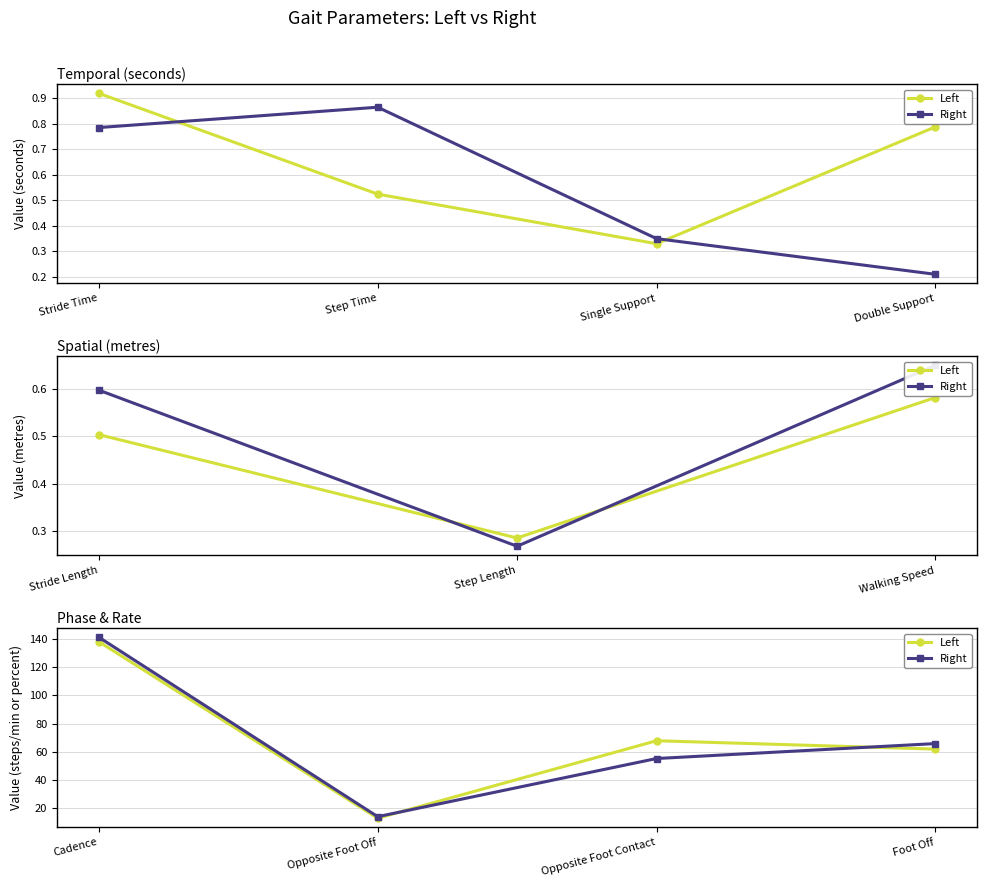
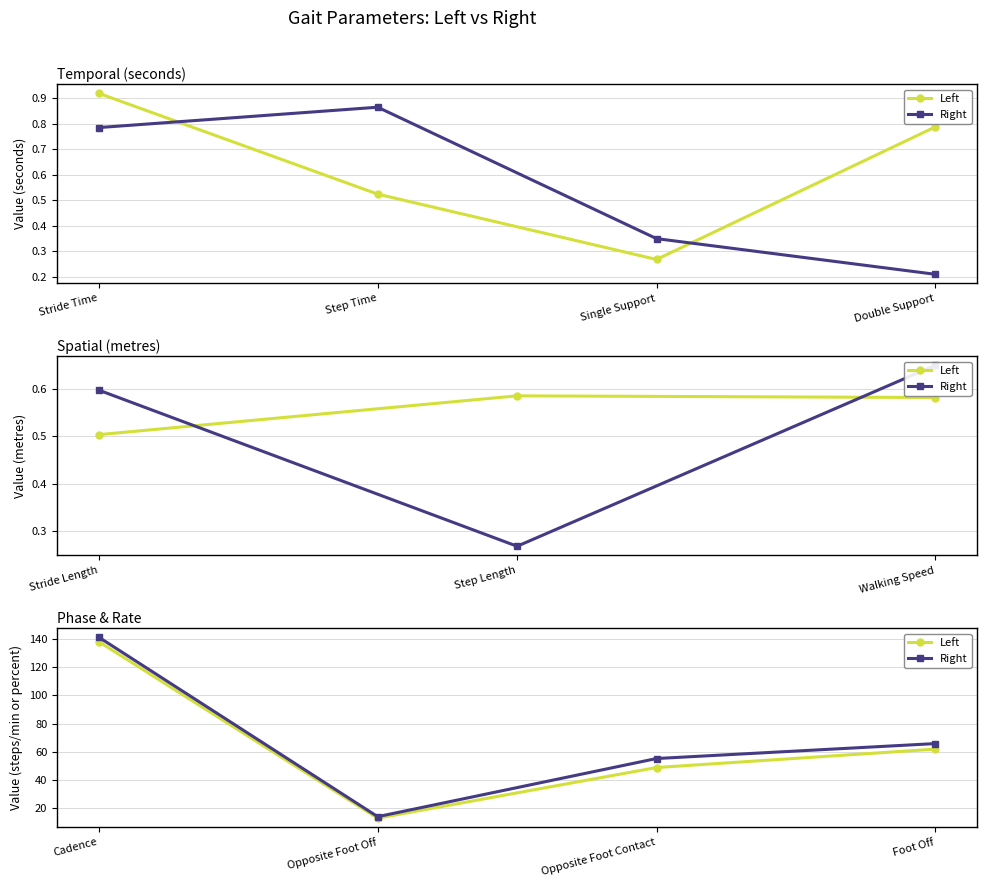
  {
    "Temporal (seconds)": {
      "Left": {
        "Stride Time": 0.92,
        "Step Time": 0.52,
-       "Single Support": 0.33,
+       "Single Support": 0.27,
        "Double Support": 0.79
      },
      "Right": {
        "Stride Time": 0.79,
        "Step Time": 0.87,
        "Single Support": 0.35,
        "Double Support": 0.21
      }
    },
    "Spatial (metres)": {
      "Left": {
        "Stride Length": 0.50,
-       "Step Length": 0.29,
+       "Step Length": 0.59,
        "Walking Speed": 0.58
      },
      "Right": {
        "Stride Length": 0.60,
        "Step Length": 0.27
      }
    },
    "Phase & Rate": {
      "Left": {
        "Cadence": 138,
-       "Opposite Foot Contact": 68,
+       "Opposite Foot Contact": 49,
        "Foot Off": 62
      },
      "Right": {
        "Cadence": 141,
        "Opposite Foot Contact": 55,
        "Foot Off": 66
      }
    }
  }
